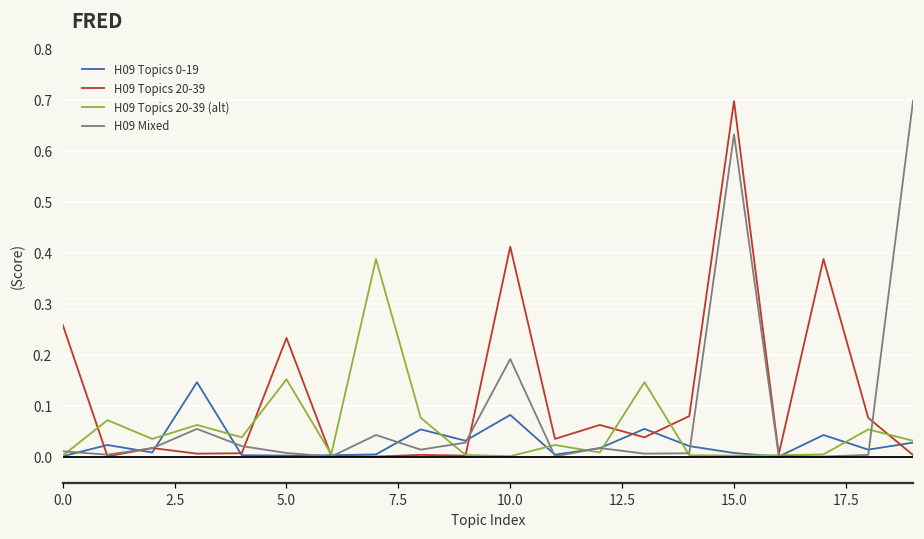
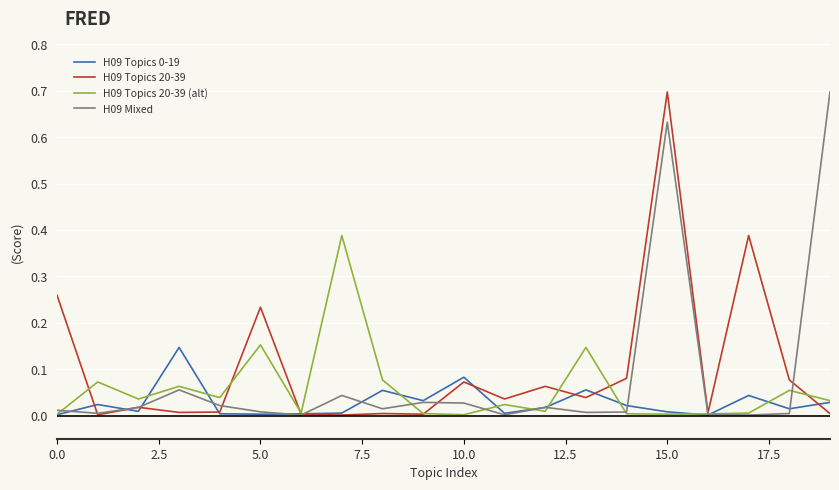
  {
    "H09 Topics 0-19": {
      "10.0": 0.08
    },
    "H09 Topics 20-39": {
      "0.0": 0.26,
      "5.0": 0.23,
-     "10.0": 0.41,
+     "10.0": 0.07,
      "15.0": 0.70
    },
    "H09 Topics 20-39 (alt)": {
      "5.0": 0.15,
      "10.0": 0.00
    },
    "H09 Mixed": {
      "0.0": 0.01,
-     "10.0": 0.19,
+     "10.0": 0.03,
      "15.0": 0.63
    }
  }
